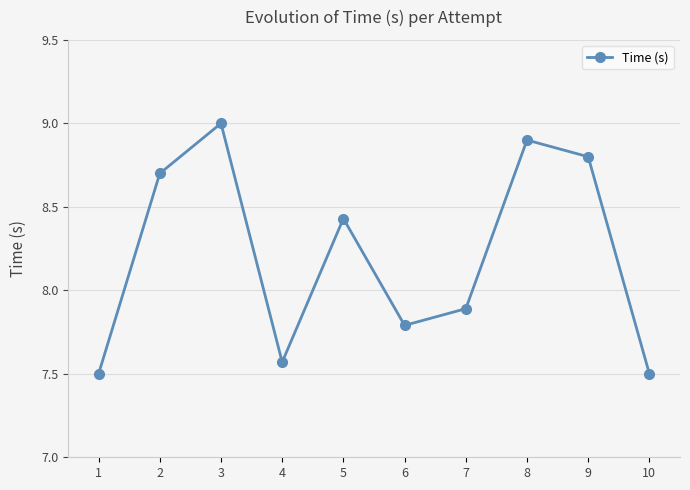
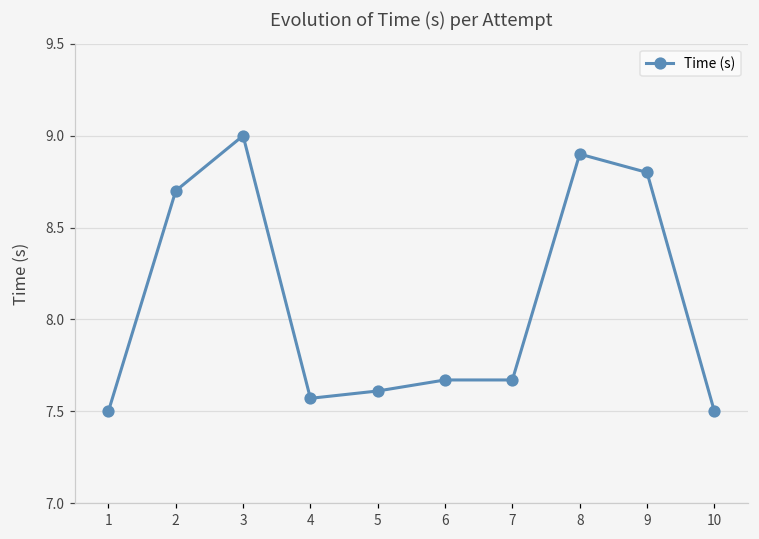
  {
    "1": 7.50,
    "2": 8.70,
    "3": 9.00,
    "4": 7.57,
-   "5": 8.43,
-   "6": 7.79,
-   "7": 7.89,
+   "5": 7.61,
+   "6": 7.67,
+   "7": 7.67,
    "8": 8.90,
    "9": 8.80,
    "10": 7.50
  }
